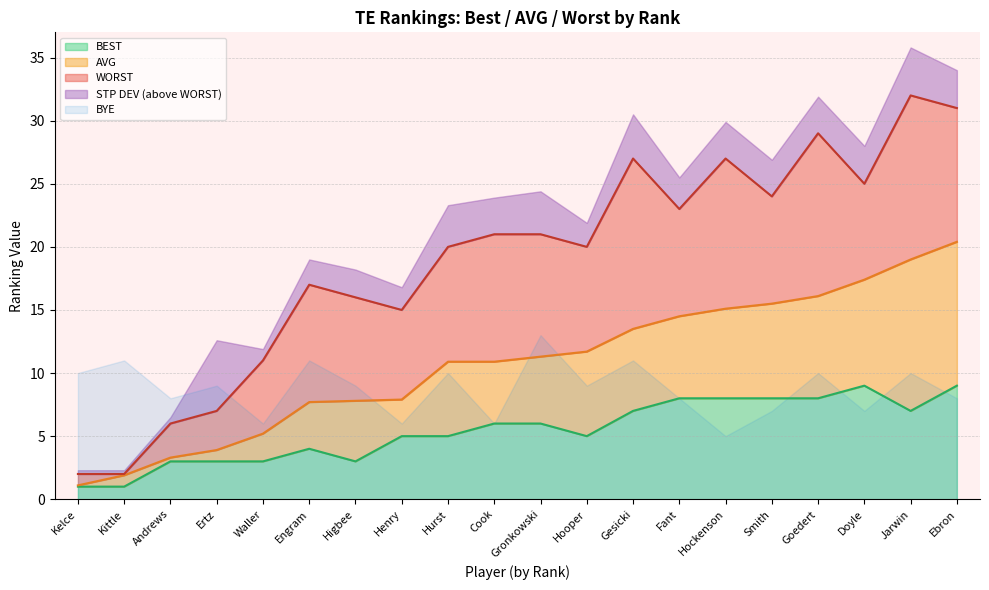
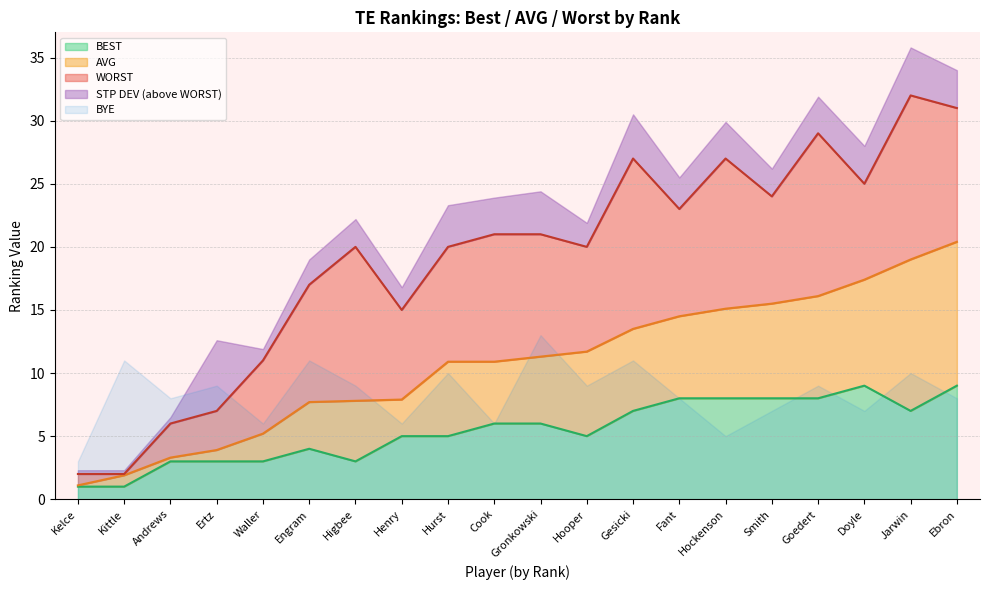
  {
    "BEST": {
      "Kittle": 1.0,
      "Andrews": 3.0,
      "Ertz": 3.0,
      "Waller": 3.0,
      "Engram": 4.0,
      "Higbee": 3.0,
      "Henry": 5.0,
      "Hurst": 5.0,
      "Gronkowski": 6.0,
      "Hooper": 5.0,
      "Gesicki": 7.0,
      "Hockenson": 8.0,
      "Smith": 8.0,
      "Goedert": 8.0,
      "Doyle": 9.0,
      "Jarwin": 7.0,
      "Ebron": 9.0
    },
    "AVG": {
      "Andrews": 3.3,
      "Ertz": 3.9,
      "Waller": 5.2,
      "Engram": 7.7,
      "Higbee": 7.8,
      "Henry": 7.9,
      "Hurst": 10.9,
      "Cook": 10.9,
      "Gronkowski": 11.3,
      "Hooper": 11.7,
      "Gesicki": 13.5,
      "Fant": 14.5,
      "Hockenson": 15.1,
      "Smith": 15.5,
      "Goedert": 16.1,
      "Doyle": 17.4,
      "Jarwin": 19.0,
      "Ebron": 20.4
    },
    "WORST": {
      "Kelce": 2,
      "Andrews": 6,
      "Ertz": 7,
      "Waller": 11,
      "Engram": 17,
-     "Higbee": 16,
+     "Higbee": 20,
      "Henry": 15,
      "Hurst": 20,
      "Cook": 21,
      "Gronkowski": 21,
      "Hooper": 20,
      "Gesicki": 27,
      "Fant": 23,
      "Hockenson": 27,
      "Smith": 24,
      "Goedert": 29,
      "Doyle": 25,
      "Jarwin": 32,
      "Ebron": 31
    },
    "STP DEV (above WORST)": {
      "Kelce": 0.3,
      "Kittle": 0.3,
      "Andrews": 0.5,
      "Ertz": 5.6,
      "Waller": 0.9,
      "Engram": 2.0,
      "Higbee": 2.2,
      "Henry": 1.8,
      "Hurst": 3.3,
      "Cook": 2.9,
      "Gronkowski": 3.4,
      "Hooper": 1.9,
      "Gesicki": 3.5,
      "Fant": 2.5,
      "Hockenson": 2.9,
-     "Smith": 2.9,
+     "Smith": 2.2,
      "Goedert": 2.9,
      "Doyle": 3.0,
      "Jarwin": 3.8,
      "Ebron": 3.0
    },
    "BYE": {
-     "Kelce": 10,
+     "Kelce": 3,
      "Kittle": 11,
      "Andrews": 8,
      "Ertz": 9,
      "Waller": 6,
      "Engram": 11,
      "Higbee": 9,
      "Henry": 6,
      "Hurst": 10,
      "Gronkowski": 13,
      "Hooper": 9,
      "Gesicki": 11,
      "Hockenson": 5,
      "Smith": 7,
-     "Goedert": 10,
+     "Goedert": 9,
      "Doyle": 7,
      "Jarwin": 10,
      "Ebron": 8
    }
  }
